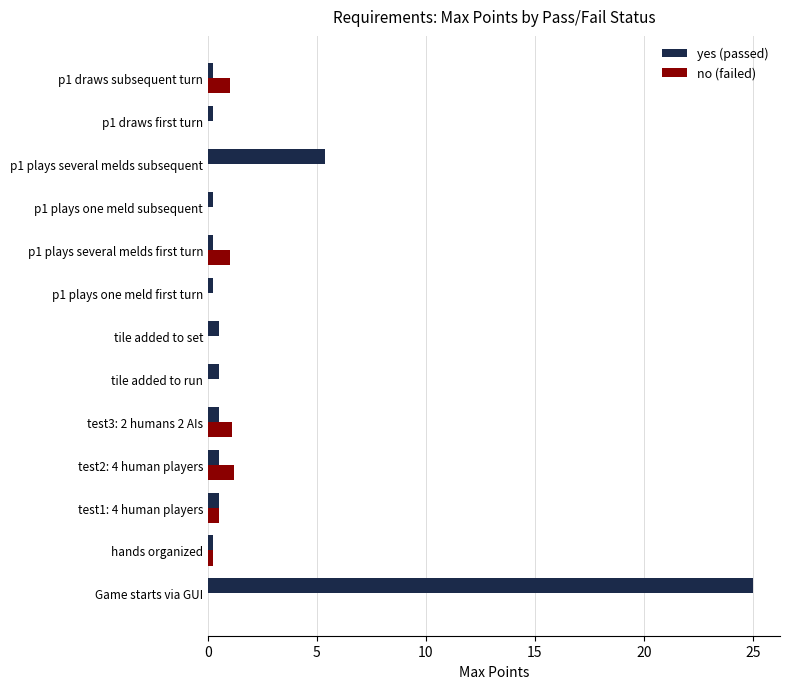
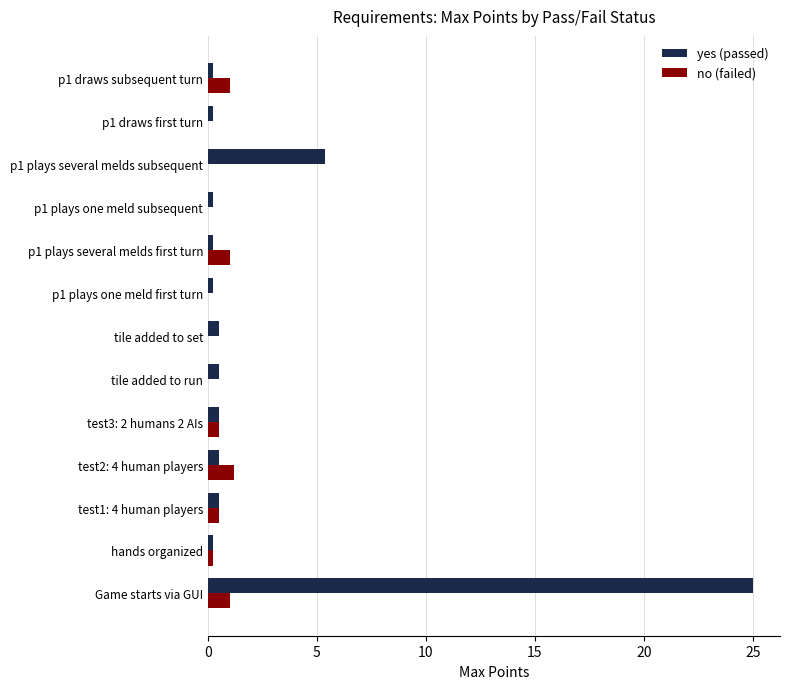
  {
    "yes (passed)": {
      "p1 draws subsequent turn": 0.3,
      "p1 draws first turn": 0.3,
      "p1 plays several melds subsequent": 5.4,
      "p1 plays one meld subsequent": 0.3,
      "p1 plays several melds first turn": 0.3,
      "p1 plays one meld first turn": 0.3,
      "tile added to set": 0.5,
      "tile added to run": 0.5,
      "test3: 2 humans 2 AIs": 0.5,
      "test2: 4 human players": 0.5,
      "test1: 4 human players": 0.5,
      "hands organized": 0.3,
      "Game starts via GUI": 25.0
    },
    "no (failed)": {
      "p1 draws subsequent turn": 1.0,
      "p1 draws first turn": 0.0,
      "p1 plays several melds subsequent": 0.0,
      "p1 plays one meld subsequent": 0.0,
      "p1 plays several melds first turn": 1.0,
      "p1 plays one meld first turn": 0.0,
      "tile added to set": 0.0,
      "tile added to run": 0.0,
-     "test3: 2 humans 2 AIs": 1.1,
+     "test3: 2 humans 2 AIs": 0.5,
      "test2: 4 human players": 1.2,
      "test1: 4 human players": 0.5,
      "hands organized": 0.3,
-     "Game starts via GUI": 0
+     "Game starts via GUI": 1
    }
  }
